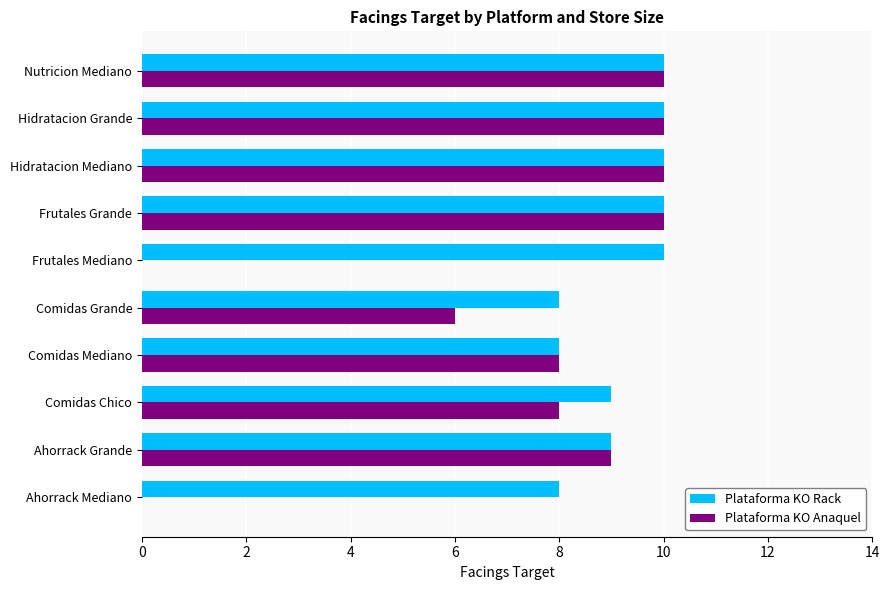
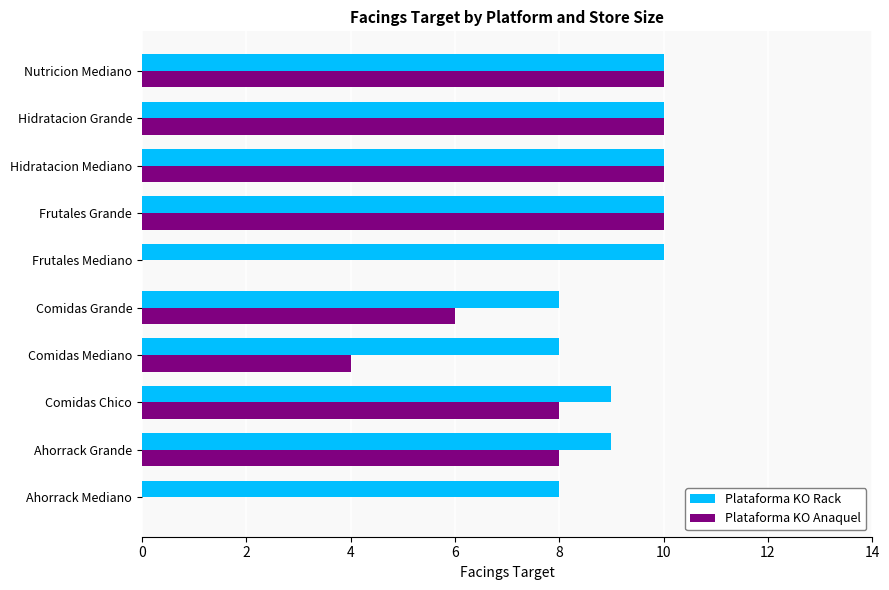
  {
    "Plataforma KO Rack": {
      "Nutricion Mediano": 10,
      "Hidratacion Grande": 10,
      "Hidratacion Mediano": 10,
      "Frutales Grande": 10,
      "Frutales Mediano": 10,
      "Comidas Grande": 8,
      "Comidas Mediano": 8,
      "Comidas Chico": 9,
      "Ahorrack Grande": 9,
      "Ahorrack Mediano": 8
    },
    "Plataforma KO Anaquel": {
      "Nutricion Mediano": 10,
      "Hidratacion Grande": 10,
      "Hidratacion Mediano": 10,
      "Frutales Grande": 10,
      "Frutales Mediano": 0,
      "Comidas Grande": 6,
-     "Comidas Mediano": 8,
+     "Comidas Mediano": 4,
      "Comidas Chico": 8,
-     "Ahorrack Grande": 9,
+     "Ahorrack Grande": 8,
      "Ahorrack Mediano": 0
    }
  }
